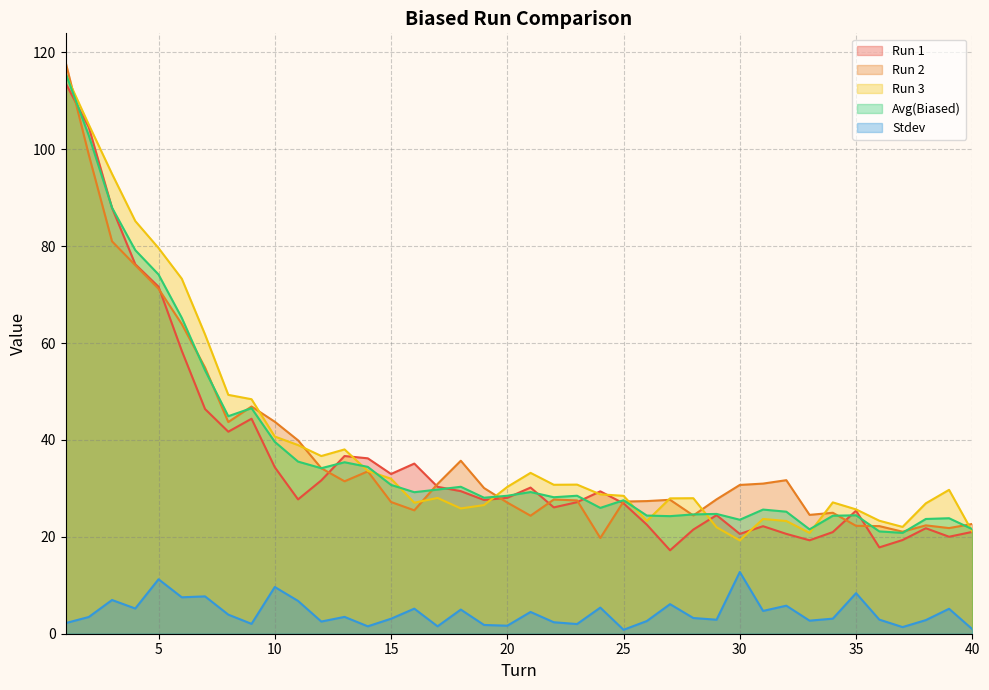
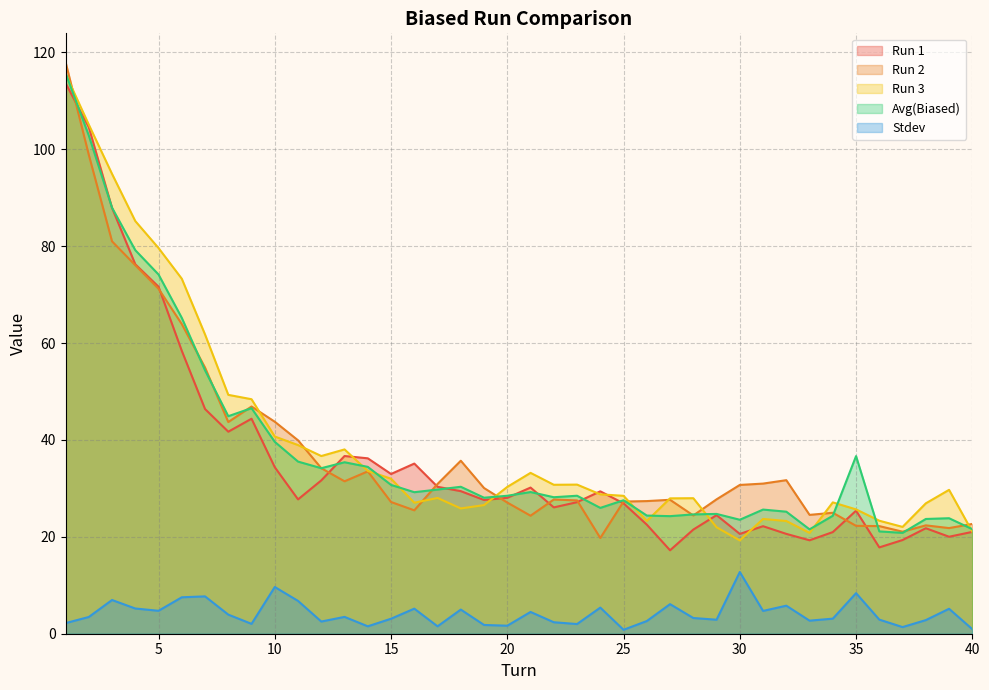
  {
    "Avg(Biased)": {
      "5": 74,
      "10": 40,
      "15": 31,
      "30": 24,
-     "35": 24
+     "35": 37
    },
    "Stdev": {
-     "5": 11,
+     "5": 5,
      "10": 10,
      "15": 3,
      "20": 2,
      "25": 1,
      "30": 13,
      "35": 8,
      "40": 1
    }
  }
